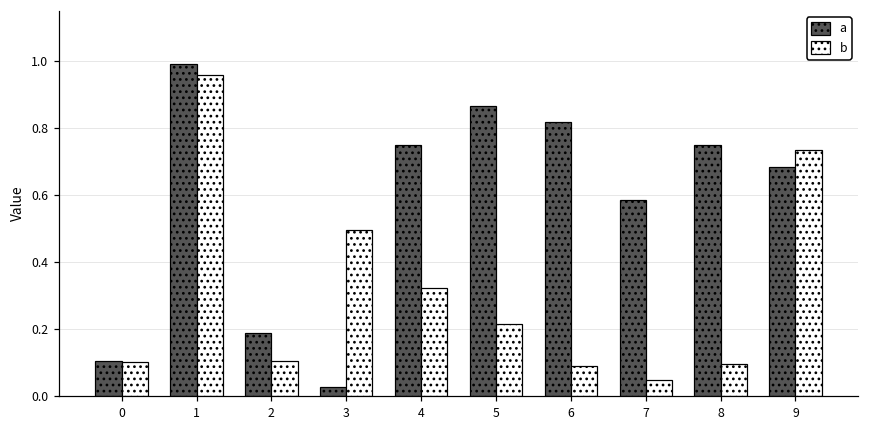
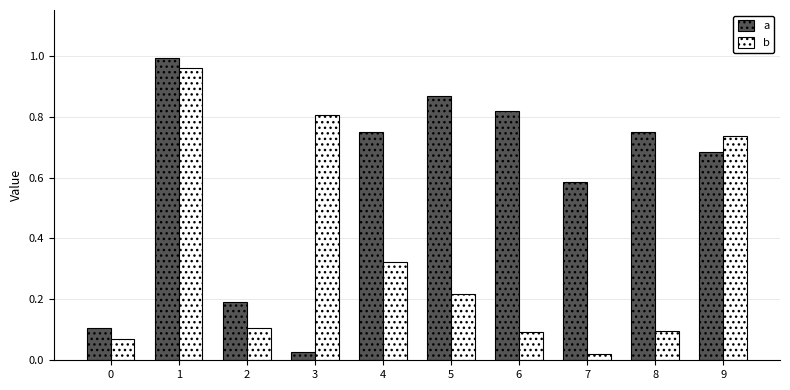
  {
    "a": {
      "0": 0.11,
      "1": 0.99,
      "2": 0.19,
      "3": 0.03,
      "4": 0.75,
      "5": 0.87,
      "6": 0.82,
      "7": 0.59,
      "8": 0.75,
      "9": 0.68
    },
    "b": {
-     "0": 0.10,
+     "0": 0.07,
      "1": 0.96,
      "2": 0.11,
-     "3": 0.50,
+     "3": 0.81,
      "4": 0.32,
      "5": 0.22,
      "6": 0.09,
-     "7": 0.05,
+     "7": 0.02,
      "8": 0.10,
      "9": 0.74
    }
  }
